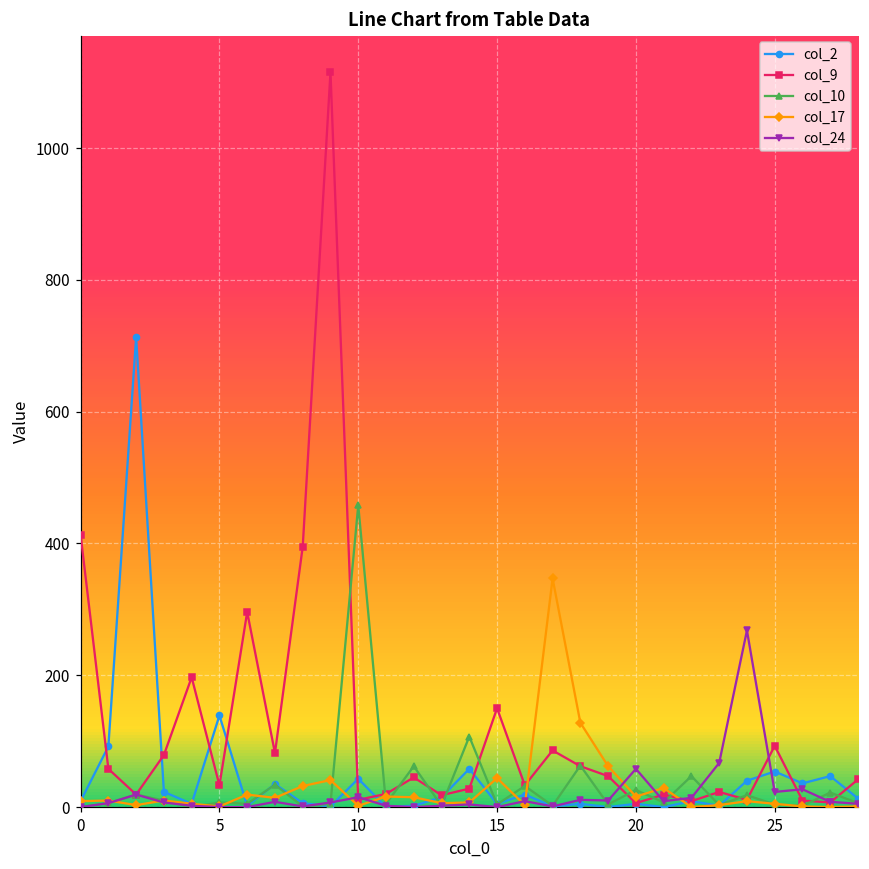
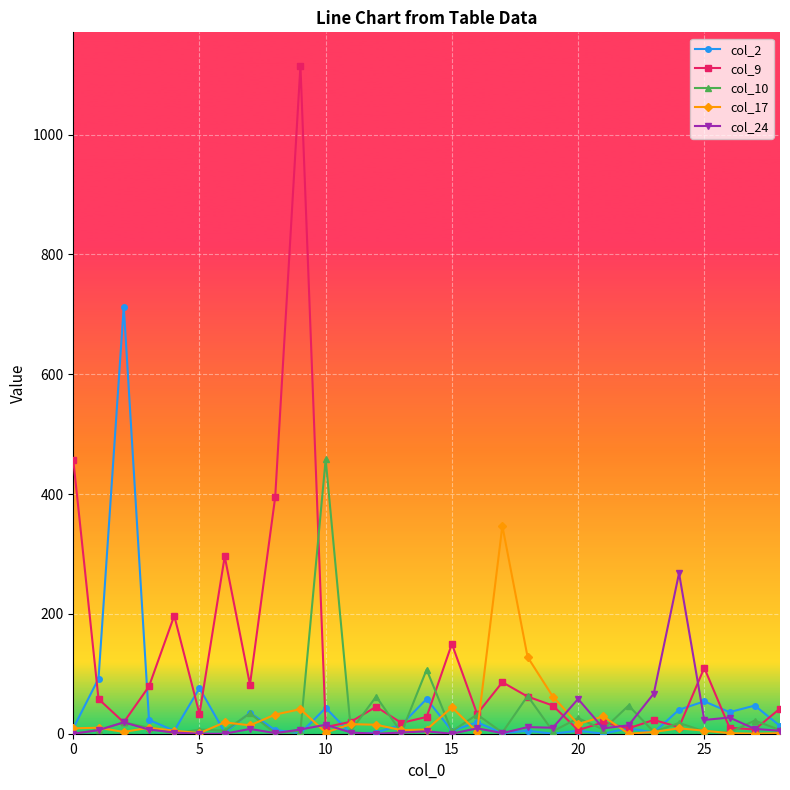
  {
    "col_2": {
-     "5": 140,
+     "5": 80,
      "10": 40,
      "25": 50
    },
    "col_9": {
-     "0": 410,
+     "0": 460,
      "5": 30,
      "15": 150,
-     "25": 90
+     "25": 110
    },
    "col_10": {
      "5": 10,
      "10": 460,
      "20": 30
    },
    "col_17": {
      "10": 0,
      "15": 40,
      "20": 20
    },
    "col_24": {
      "20": 60,
      "25": 20
    }
  }
